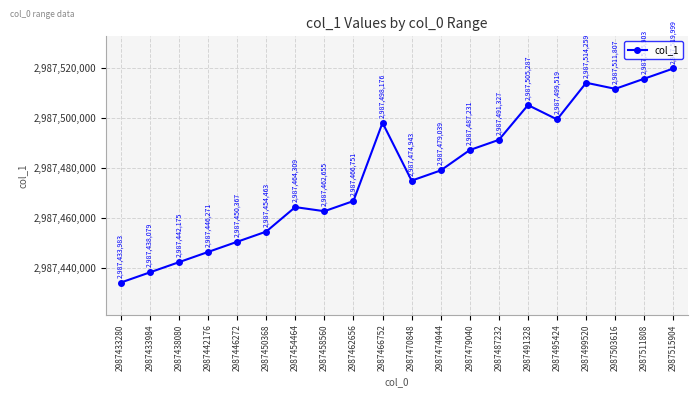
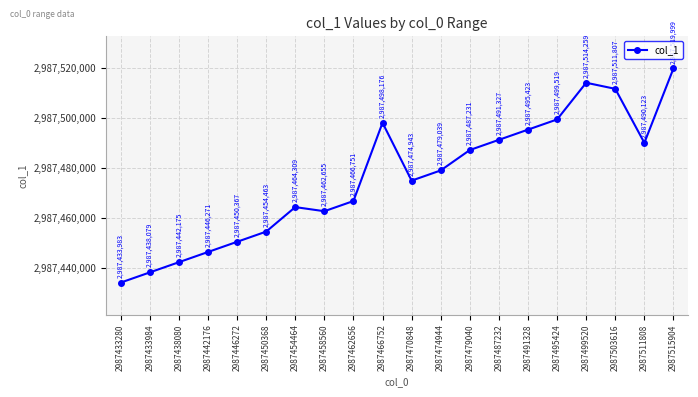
  {
    "2987433280": "2,987,433,983",
    "2987433984": "2,987,438,079",
    "2987438080": "2,987,442,175",
    "2987442176": "2,987,446,271",
    "2987446272": "2,987,450,367",
    "2987450368": "2,987,454,463",
    "2987454464": "2,987,464,309",
    "2987458560": "2,987,462,655",
    "2987462656": "2,987,466,751",
    "2987466752": "2,987,498,176",
    "2987470848": "2,987,474,943",
    "2987474944": "2,987,479,039",
    "2987479040": "2,987,487,231",
    "2987487232": "2,987,491,327",
-   "2987491328": "2,987,505,287",
+   "2987491328": "2,987,495,423",
    "2987495424": "2,987,499,519",
    "2987499520": "2,987,514,259",
    "2987503616": "2,987,511,807",
-   "2987511808": "2,987,515,903"
+   "2987511808": "2,987,490,123"
  }
